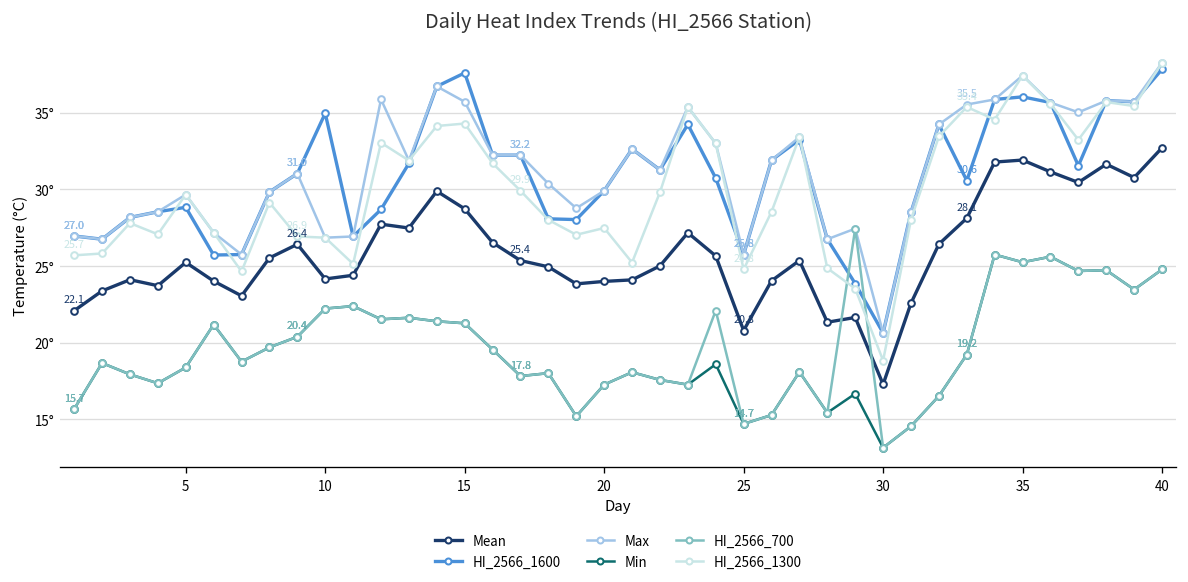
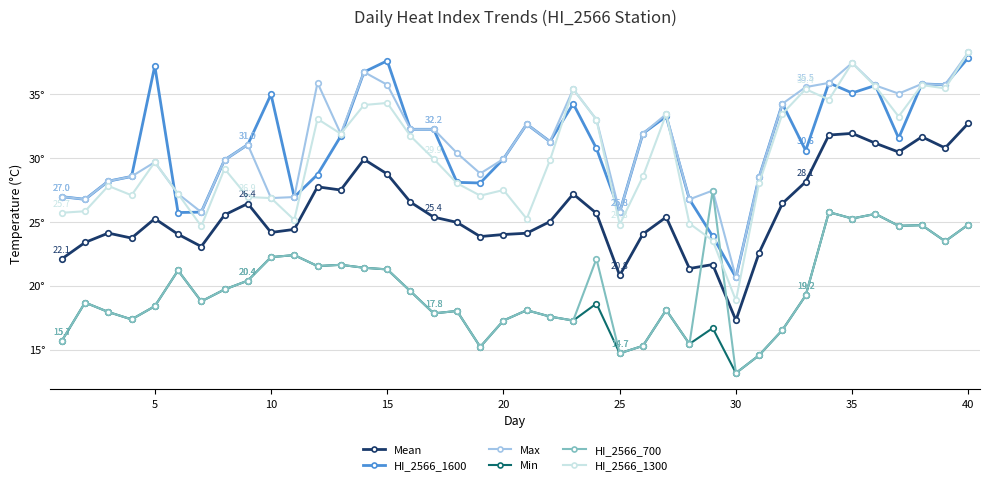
  {
    "HI_2566_1600": {
-     "5": "28.8°",
+     "5": "37.2°",
      "10": "35.0°",
      "15": "37.6°",
-     "35": "36.0°",
+     "35": "35.1°",
      "40": "37.8°"
    }
  }
